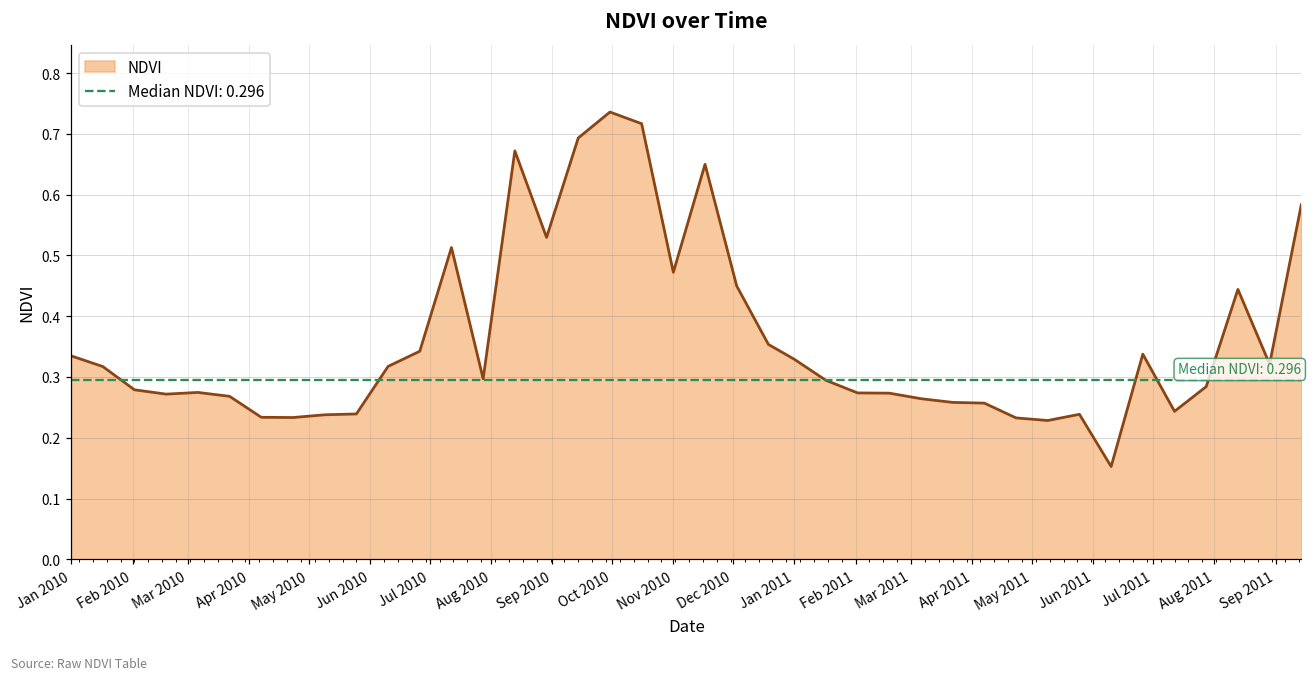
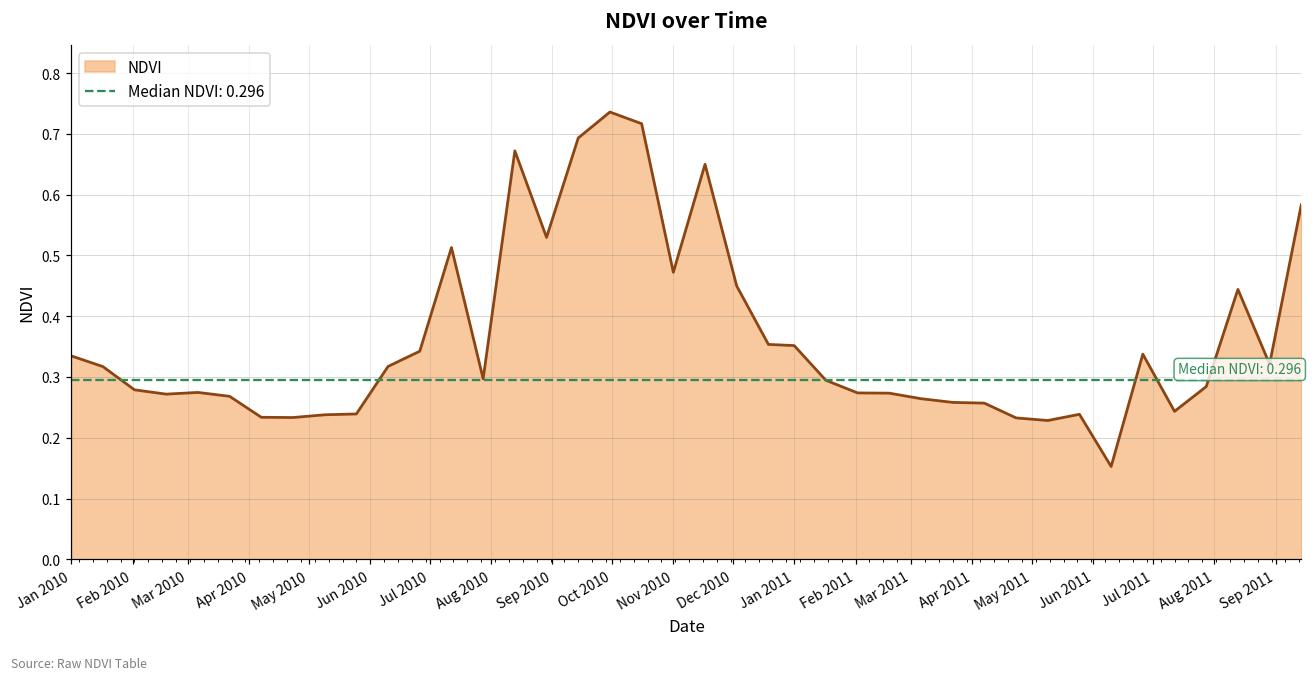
  {
    "Jan 2010": 0.33,
    "Nov 2010": 0.47,
-   "Jan 2011": 0.33
+   "Jan 2011": 0.35
  }
